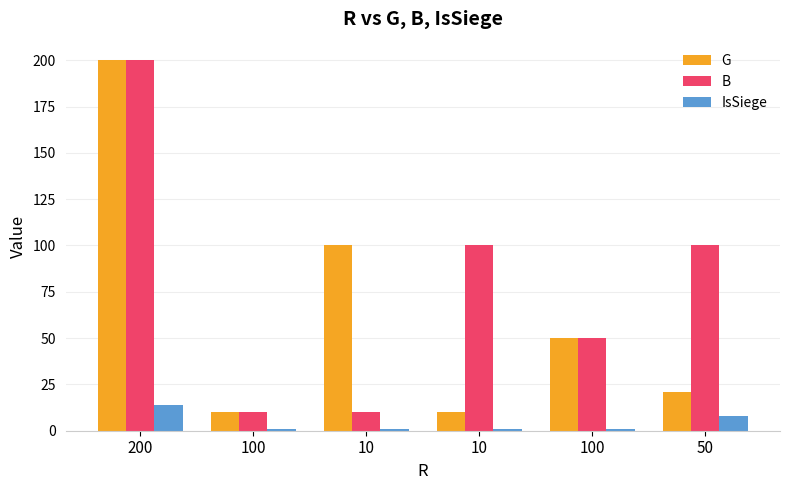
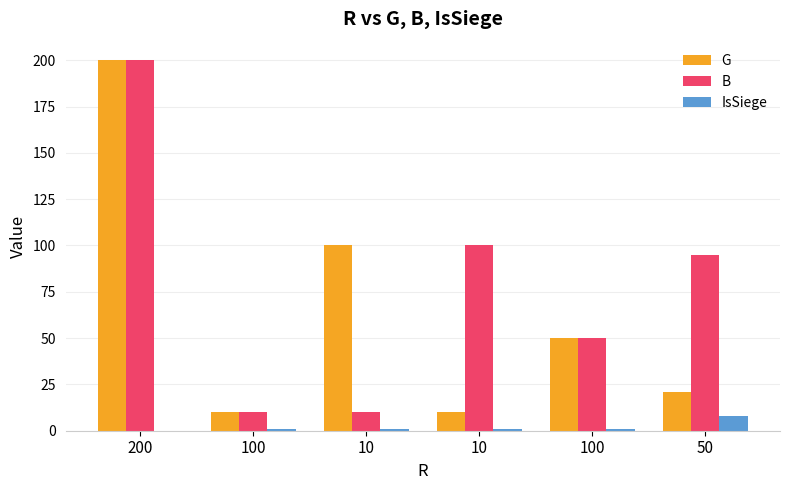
  {
    "G": {
      "200": 200,
      "50": 21
    },
    "B": {
      "200": 200,
-     "50": 100
+     "50": 95
    },
    "IsSiege": {
-     "200": 14,
+     "200": 0,
      "50": 8
    }
  }
